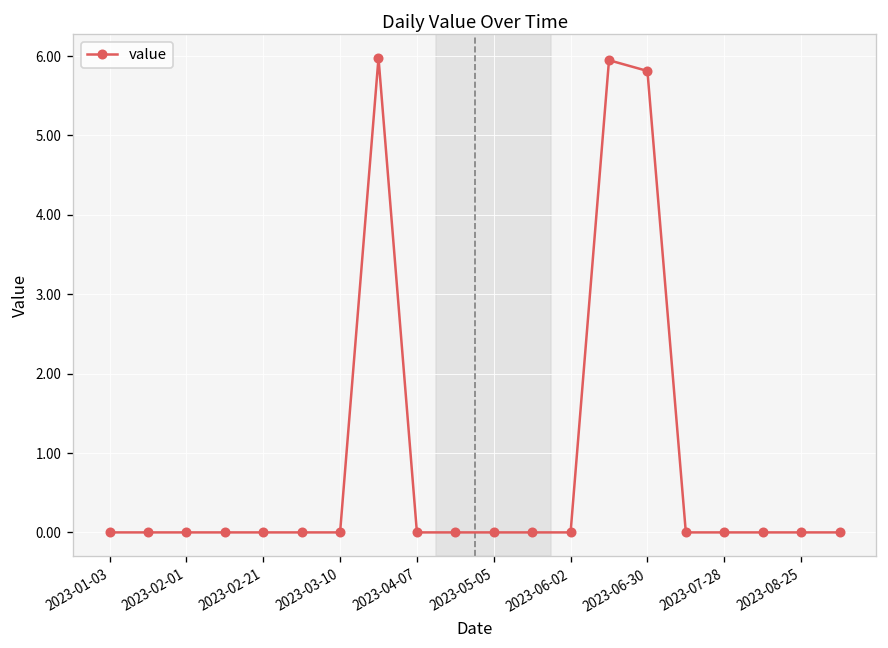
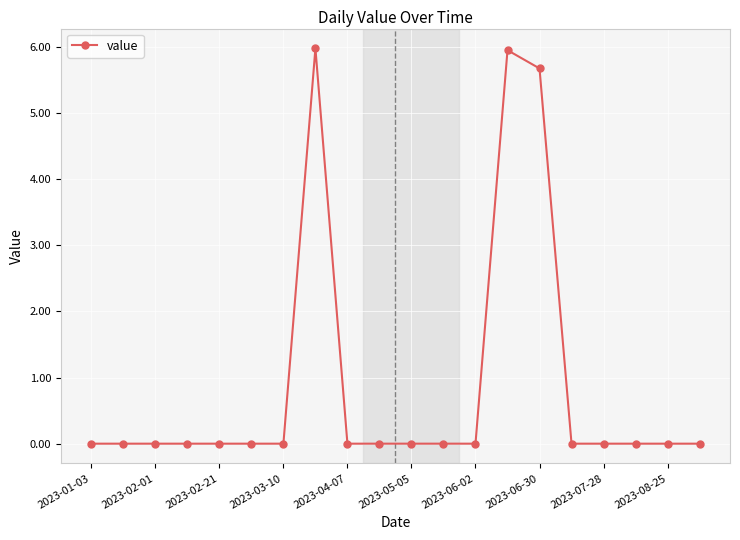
  {
    "2023-01-03": 0.0,
    "2023-02-01": 0.0,
    "2023-02-21": 0.0,
    "2023-03-10": 0.0,
    "2023-04-07": 0.0,
    "2023-05-05": 0.0,
    "2023-06-02": 0.0,
-   "2023-06-30": 5.8,
+   "2023-06-30": 5.7,
    "2023-07-28": 0.0,
    "2023-08-25": 0.0
  }
